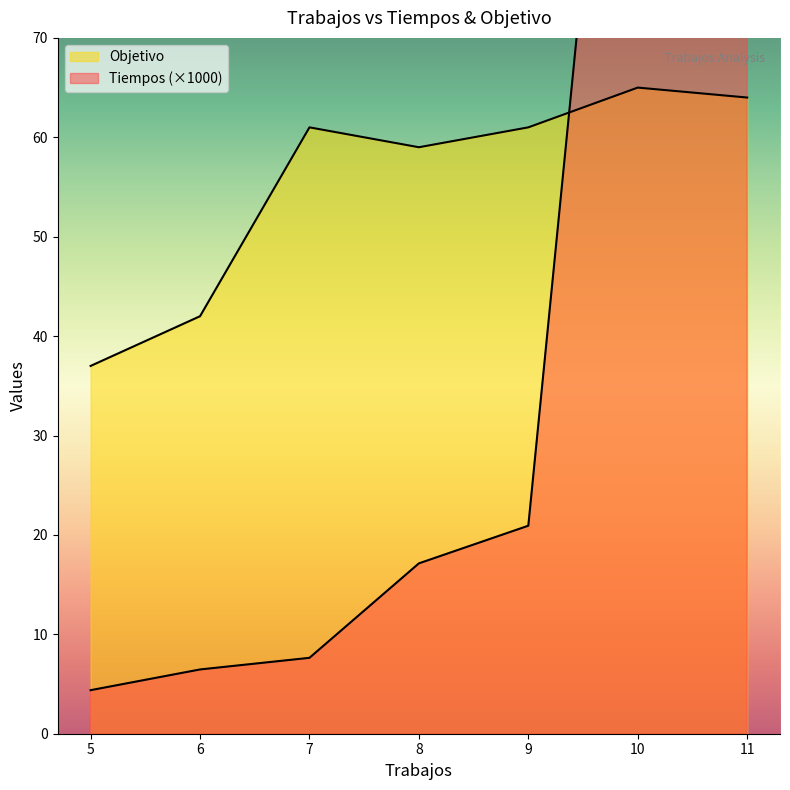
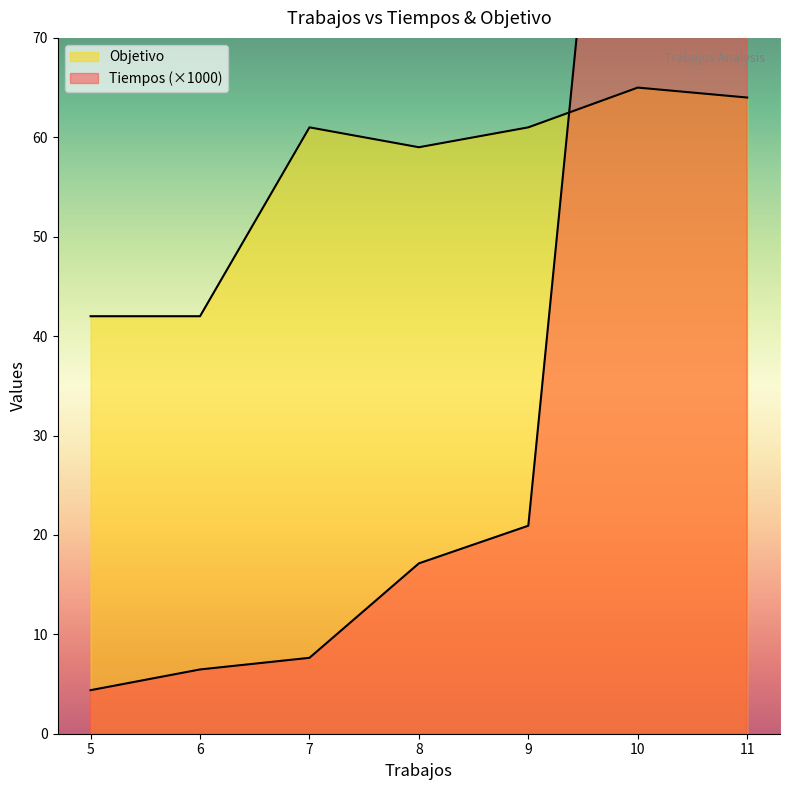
  {
    "Objetivo": {
-     "5": 37,
+     "5": 42,
      "6": 42,
      "7": 61,
      "8": 59,
      "9": 61,
      "10": 65,
      "11": 64
    },
    "Tiempos (×1000)": {
      "5": 4,
      "6": 6,
      "7": 8,
      "8": 17,
      "9": 21
    }
  }
